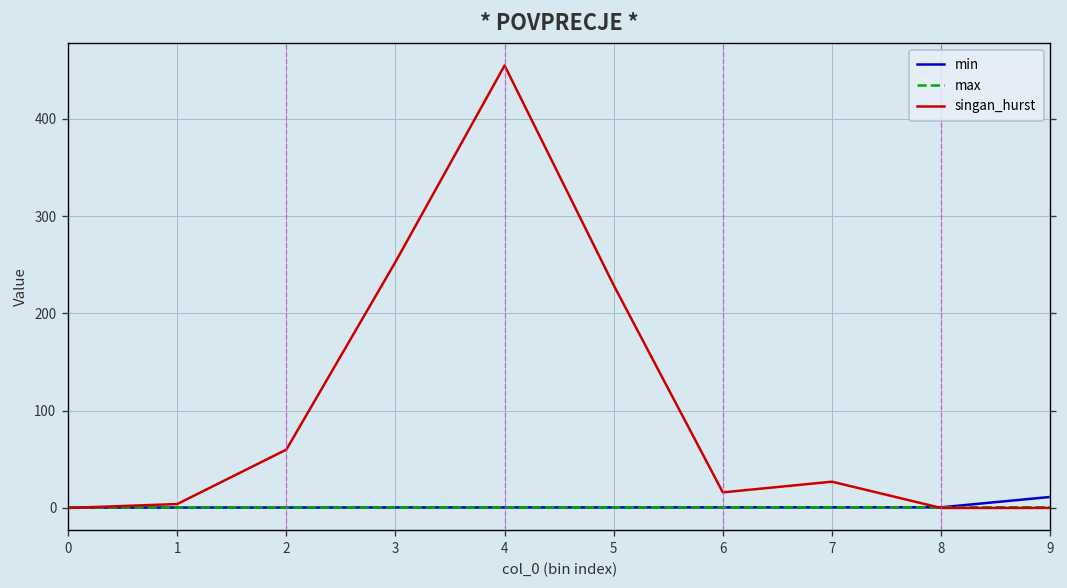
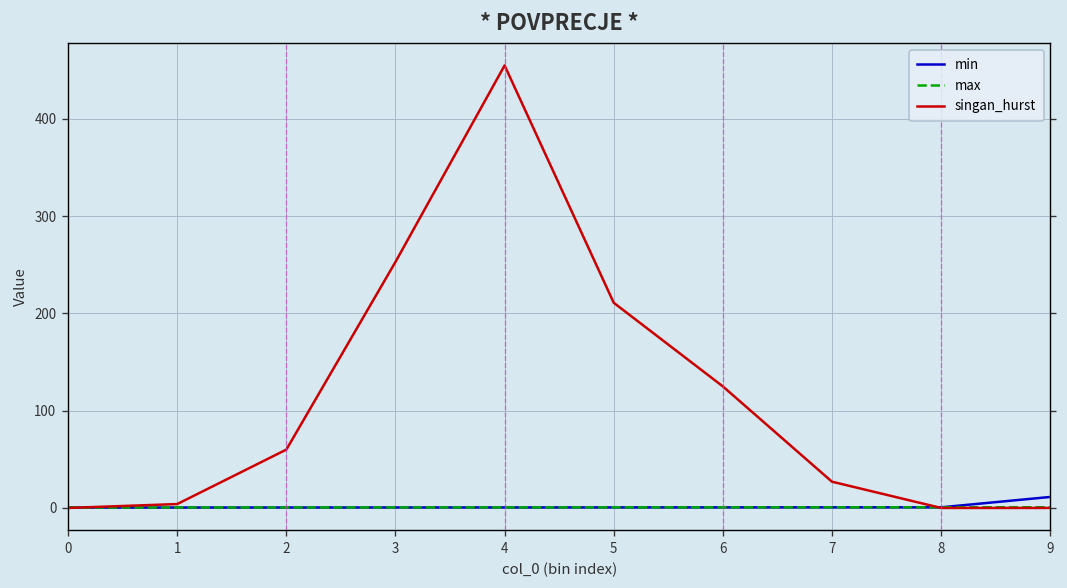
  {
    "min": {
      "9": 10
    },
    "singan_hurst": {
      "1": 0,
      "2": 60,
      "3": 250,
      "4": 460,
-     "5": 230,
-     "6": 20,
+     "5": 210,
+     "6": 130,
      "7": 30
    }
  }
